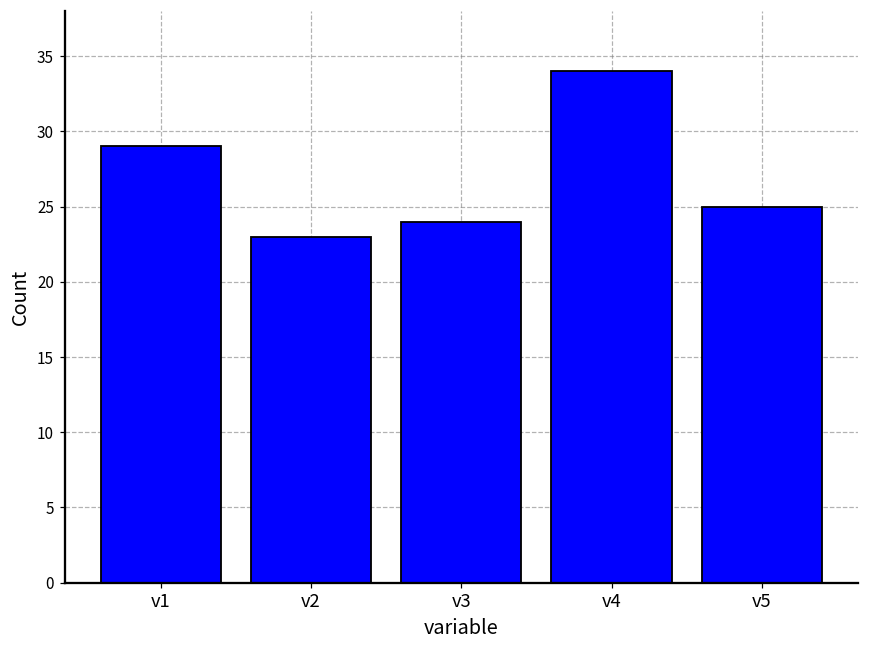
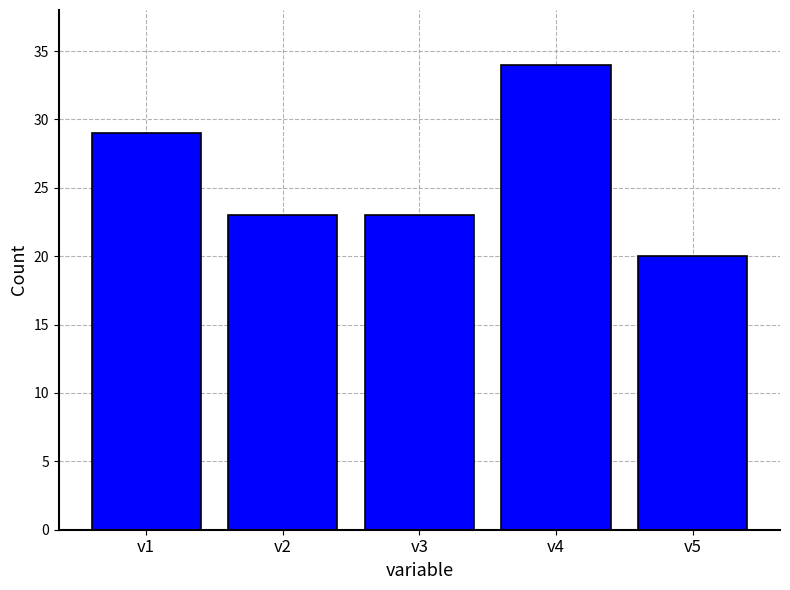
  {
    "v1": 29,
    "v2": 23,
-   "v3": 24,
+   "v3": 23,
    "v4": 34,
-   "v5": 25
+   "v5": 20
  }
